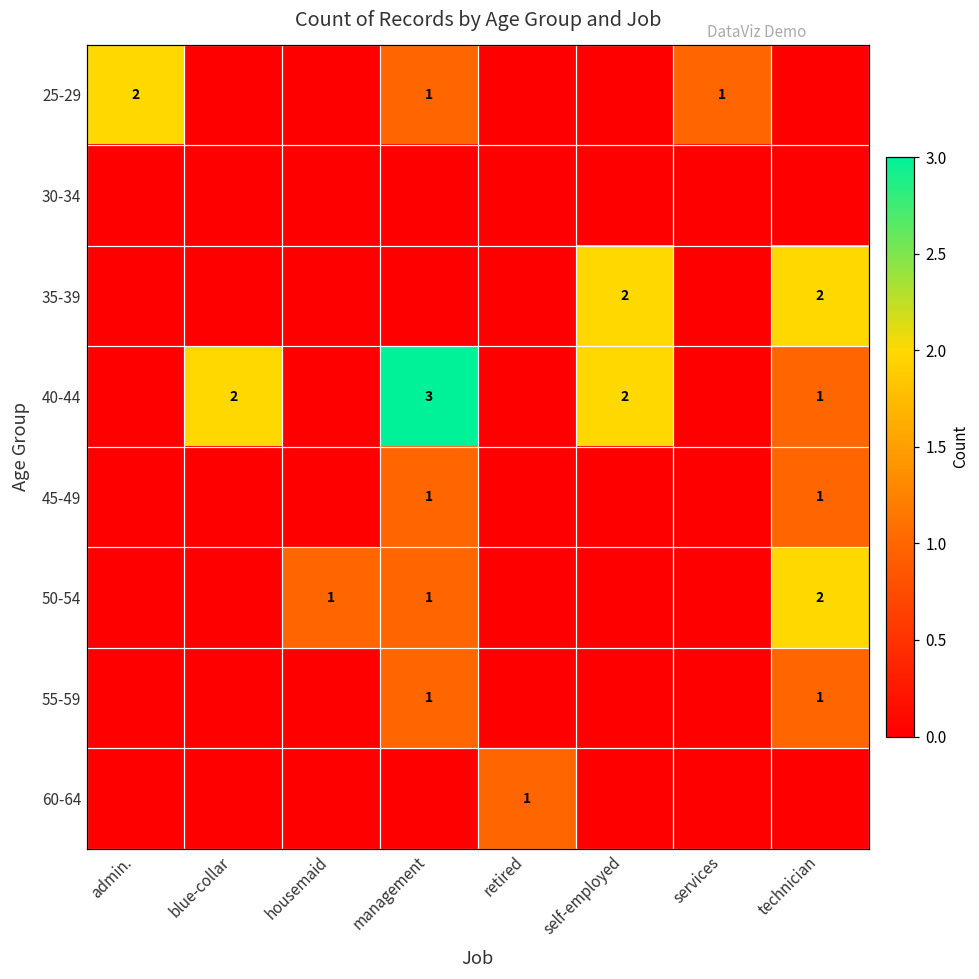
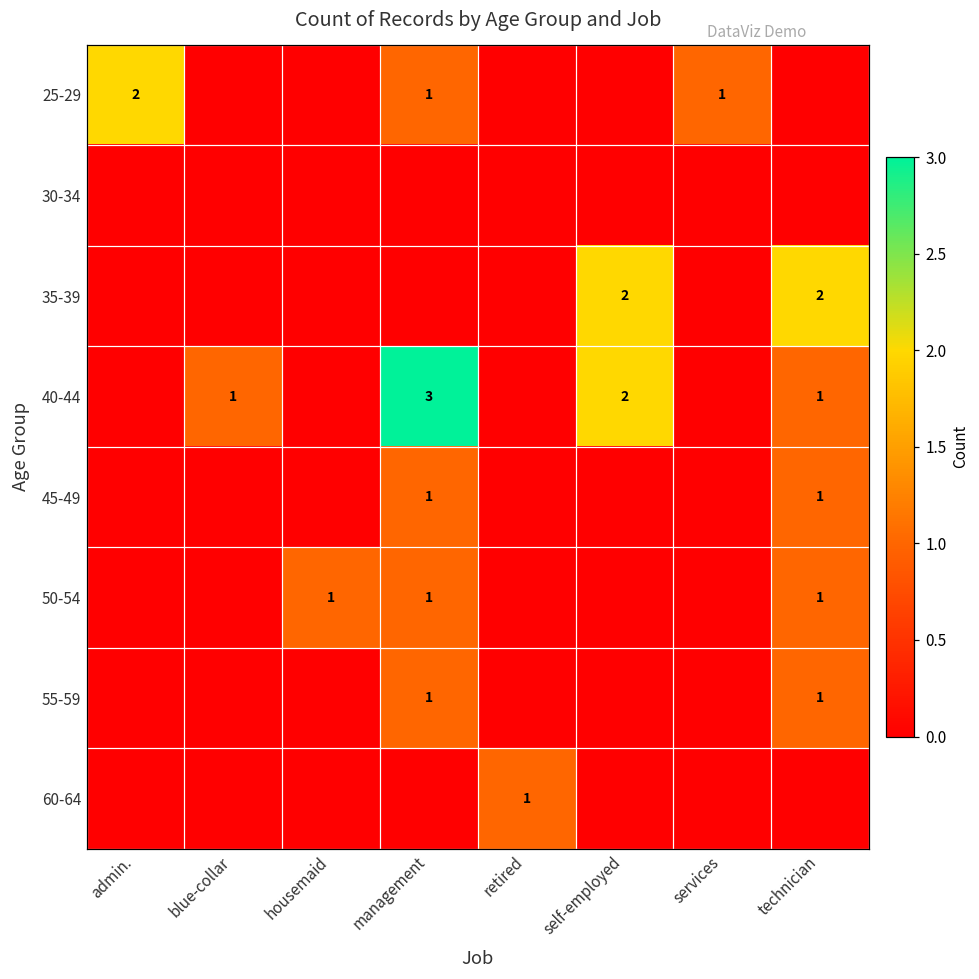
  {
    "25-29": {
      "admin.": 2,
      "management": 1,
      "services": 1
    },
    "35-39": {
      "self-employed": 2,
      "technician": 2
    },
    "40-44": {
-     "blue-collar": 2,
+     "blue-collar": 1,
      "management": 3,
      "self-employed": 2,
      "technician": 1
    },
    "45-49": {
      "management": 1,
      "technician": 1
    },
    "50-54": {
      "housemaid": 1,
      "management": 1,
-     "technician": 2
+     "technician": 1
    },
    "55-59": {
      "management": 1,
      "technician": 1
    },
    "60-64": {
      "retired": 1
    }
  }
